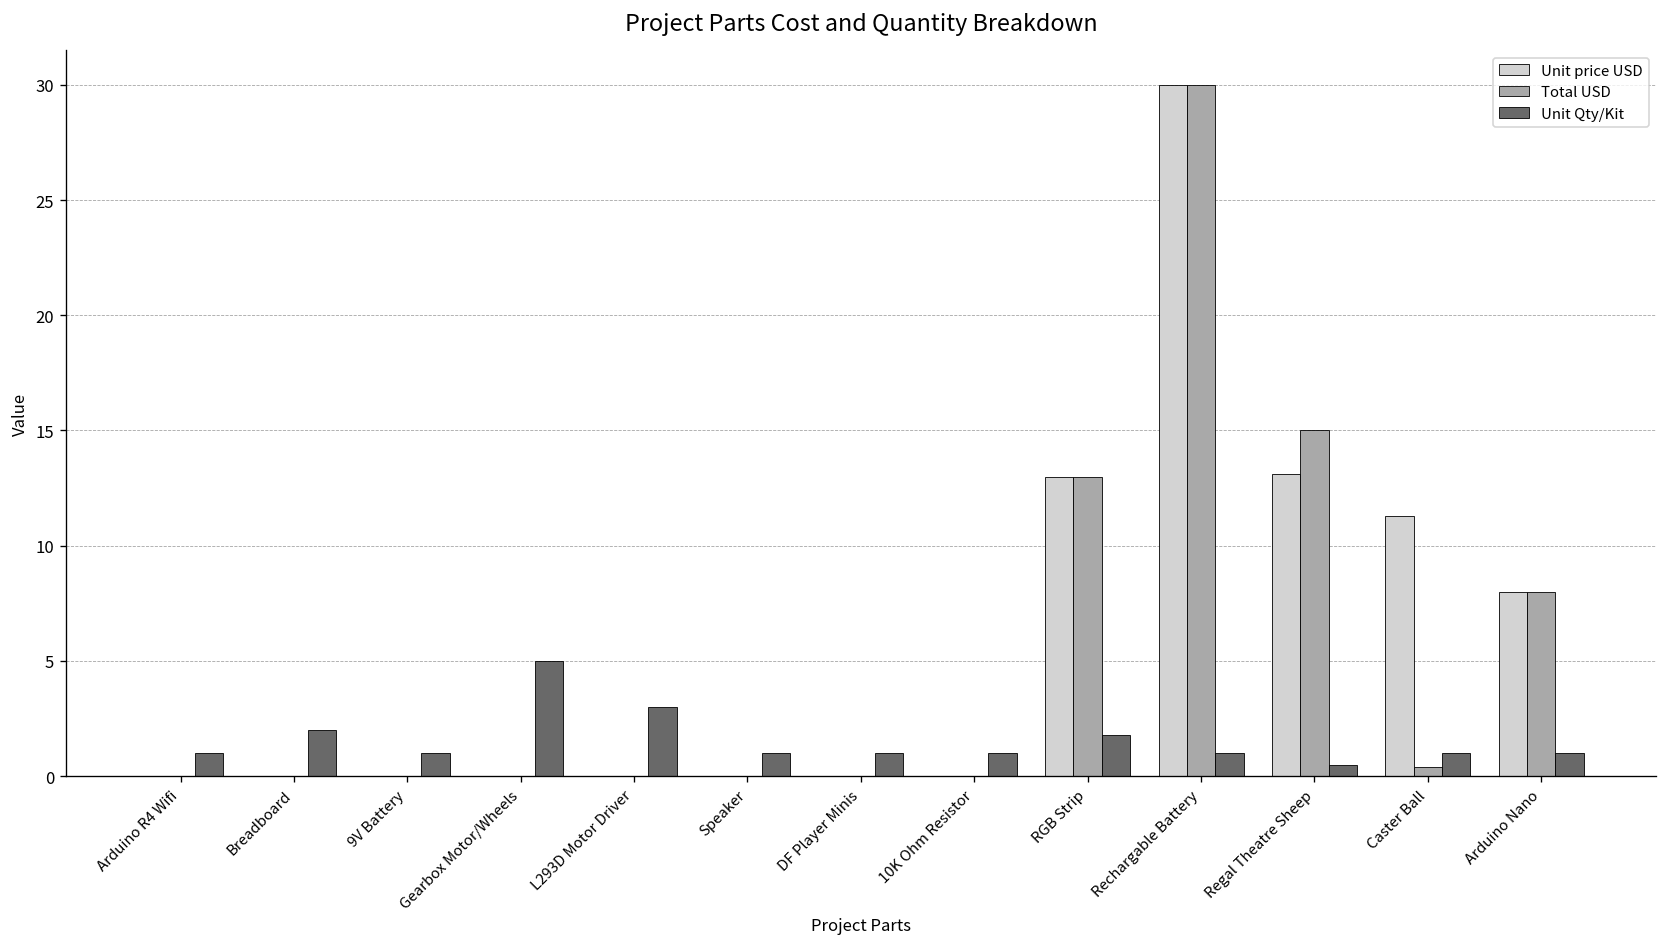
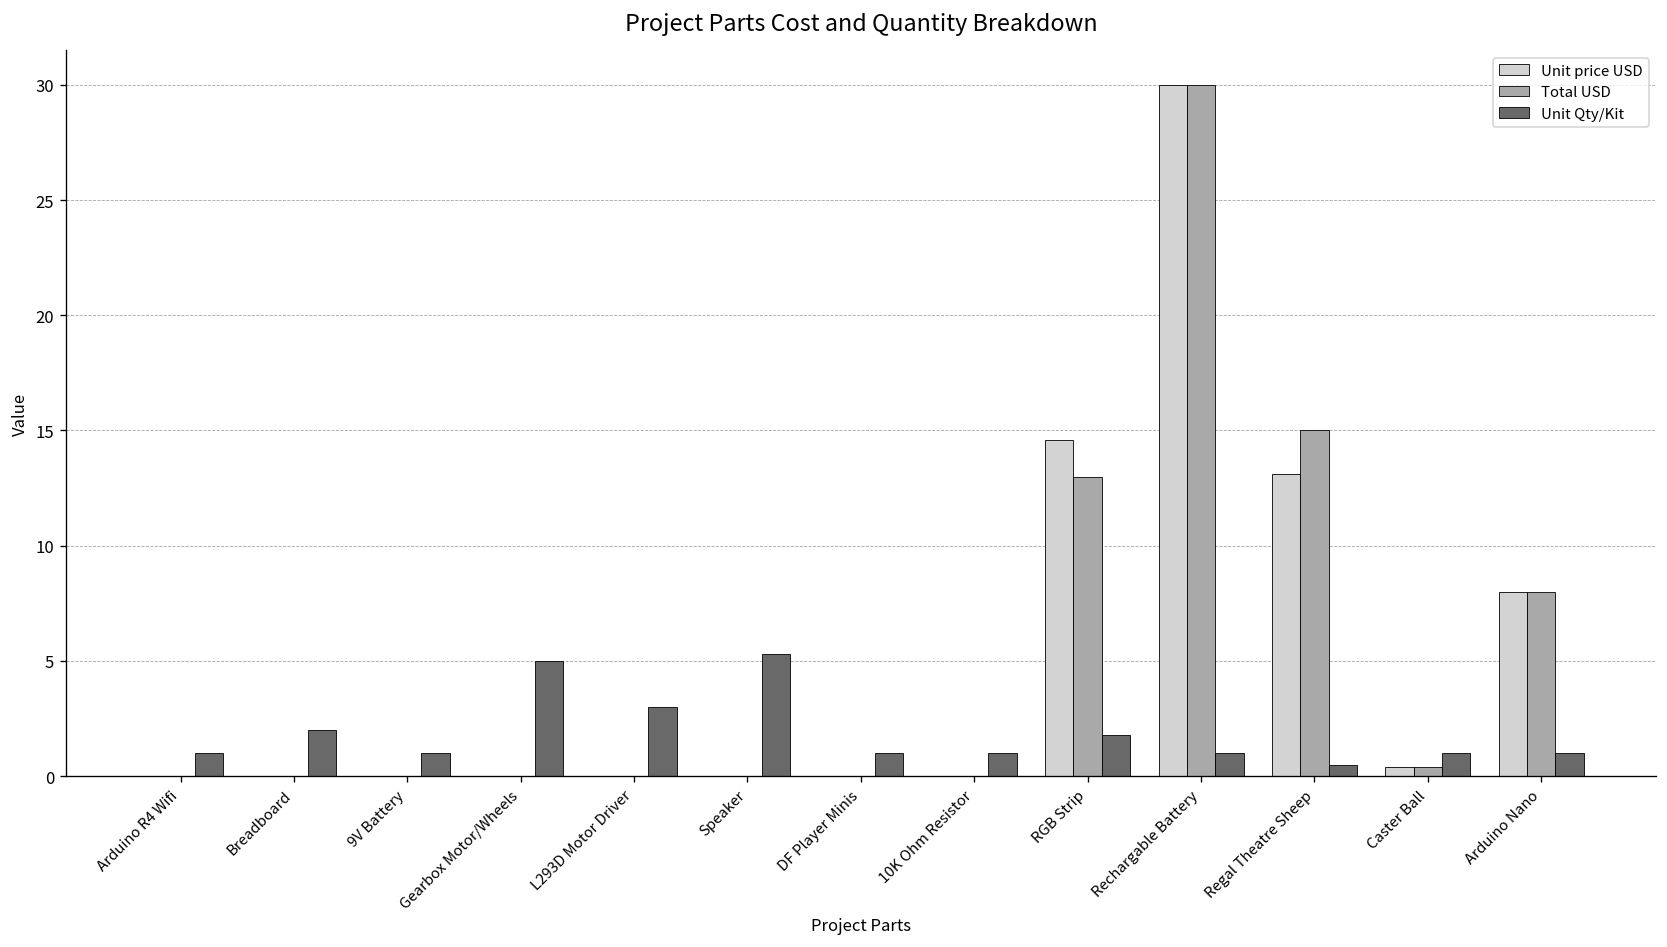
  {
    "Unit price USD": {
      "Arduino R4 Wifi": 0.0,
      "Breadboard": 0.0,
      "9V Battery": 0.0,
      "Gearbox Motor/Wheels": 0.0,
      "L293D Motor Driver": 0.0,
      "Speaker": 0.0,
      "DF Player Minis": 0.0,
      "10K Ohm Resistor": 0.0,
-     "RGB Strip": 13.0,
+     "RGB Strip": 14.6,
      "Rechargable Battery": 30.0,
      "Regal Theatre Sheep": 13.1,
-     "Caster Ball": 11.3,
+     "Caster Ball": 0.4,
      "Arduino Nano": 8.0
    },
    "Total USD": {
      "Arduino R4 Wifi": 0.0,
      "Breadboard": 0.0,
      "9V Battery": 0.0,
      "Gearbox Motor/Wheels": 0.0,
      "L293D Motor Driver": 0.0,
      "Speaker": 0.0,
      "DF Player Minis": 0.0,
      "10K Ohm Resistor": 0.0,
      "RGB Strip": 13.0,
      "Rechargable Battery": 30.0,
      "Regal Theatre Sheep": 15.0,
      "Caster Ball": 0.4,
      "Arduino Nano": 8.0
    },
    "Unit Qty/Kit": {
      "Arduino R4 Wifi": 1.0,
      "Breadboard": 2.0,
      "9V Battery": 1.0,
      "Gearbox Motor/Wheels": 5.0,
      "L293D Motor Driver": 3.0,
-     "Speaker": 1.0,
+     "Speaker": 5.3,
      "DF Player Minis": 1.0,
      "10K Ohm Resistor": 1.0,
      "RGB Strip": 1.8,
      "Rechargable Battery": 1.0,
      "Regal Theatre Sheep": 0.5,
      "Caster Ball": 1.0,
      "Arduino Nano": 1.0
    }
  }
